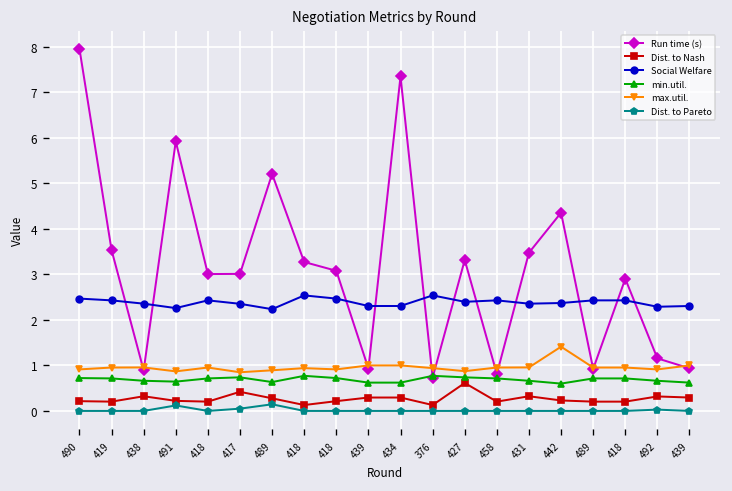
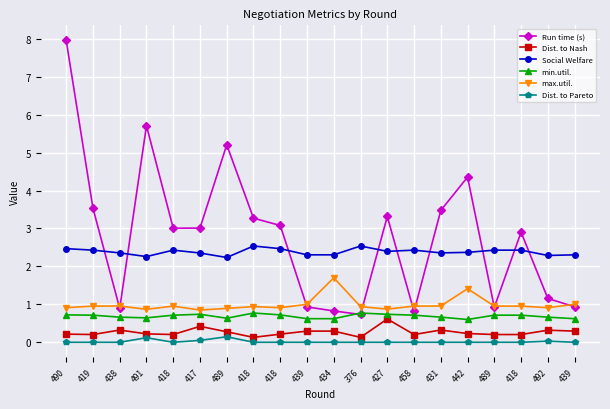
  {
    "Run time (s)": {
      "490": 8.0,
      "419": 3.5,
-     "491": 5.9,
+     "491": 5.7,
      "417": 3.0,
-     "434": 7.4,
+     "434": 0.8,
      "427": 3.3,
      "458": 0.8,
      "431": 3.5,
      "442": 4.4,
      "492": 1.2
    },
    "Dist. to Nash": {
      "490": 0.2,
      "419": 0.2,
      "438": 0.3,
      "491": 0.2,
      "417": 0.4,
      "434": 0.3,
      "376": 0.1,
      "427": 0.6,
      "458": 0.2,
      "431": 0.3,
      "442": 0.2,
      "492": 0.3
    },
    "Social Welfare": {
      "490": 2.5,
      "419": 2.4,
      "438": 2.4,
      "491": 2.3,
      "417": 2.4,
      "434": 2.3,
      "376": 2.5,
      "427": 2.4,
      "458": 2.4,
      "431": 2.4,
      "442": 2.4,
      "492": 2.3
    },
    "min.util.": {
      "490": 0.7,
      "419": 0.7,
      "438": 0.7,
      "491": 0.6,
      "417": 0.7,
      "434": 0.6,
      "427": 0.7,
      "458": 0.7,
      "431": 0.7,
      "442": 0.6,
      "492": 0.7
    },
    "max.util.": {
      "490": 0.9,
      "419": 1.0,
      "491": 0.9,
      "417": 0.8,
-     "434": 1.0,
+     "434": 1.7,
      "376": 0.9,
      "427": 0.9,
      "458": 1.0,
      "431": 1.0,
      "442": 1.4,
      "492": 0.9
    },
    "Dist. to Pareto": {
      "490": 0.0,
      "419": 0.0,
      "438": 0.0,
      "491": 0.1,
      "417": 0.0,
      "434": 0.0,
      "376": 0.0,
      "427": 0.0,
      "458": 0.0,
      "431": 0.0,
      "442": 0.0,
      "492": 0.0
    }
  }
